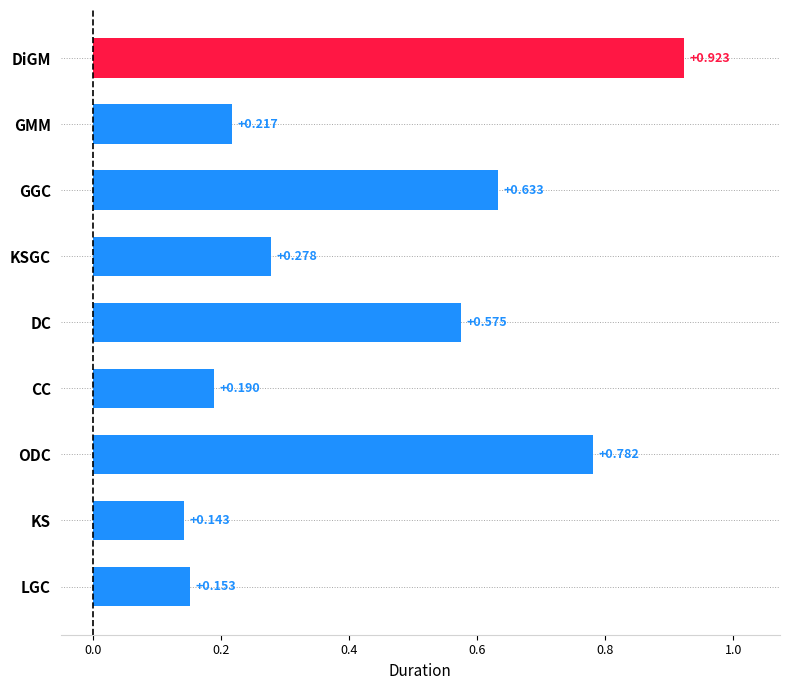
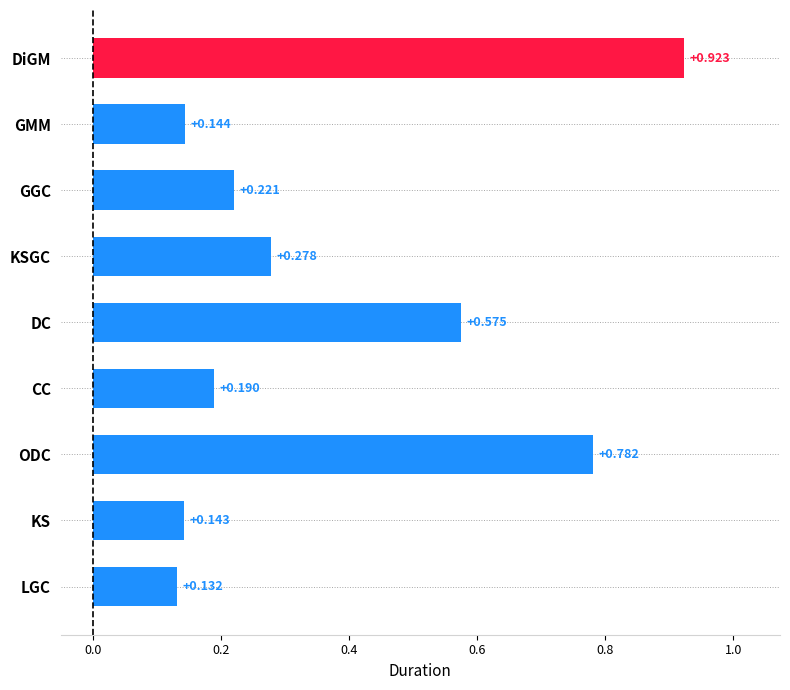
  {
    "DiGM": "+0.923",
-   "GMM": "+0.217",
-   "GGC": "+0.633",
+   "GMM": "+0.144",
+   "GGC": "+0.221",
    "KSGC": "+0.278",
    "DC": "+0.575",
    "CC": "+0.190",
    "ODC": "+0.782",
    "KS": "+0.143",
-   "LGC": "+0.153"
+   "LGC": "+0.132"
  }
